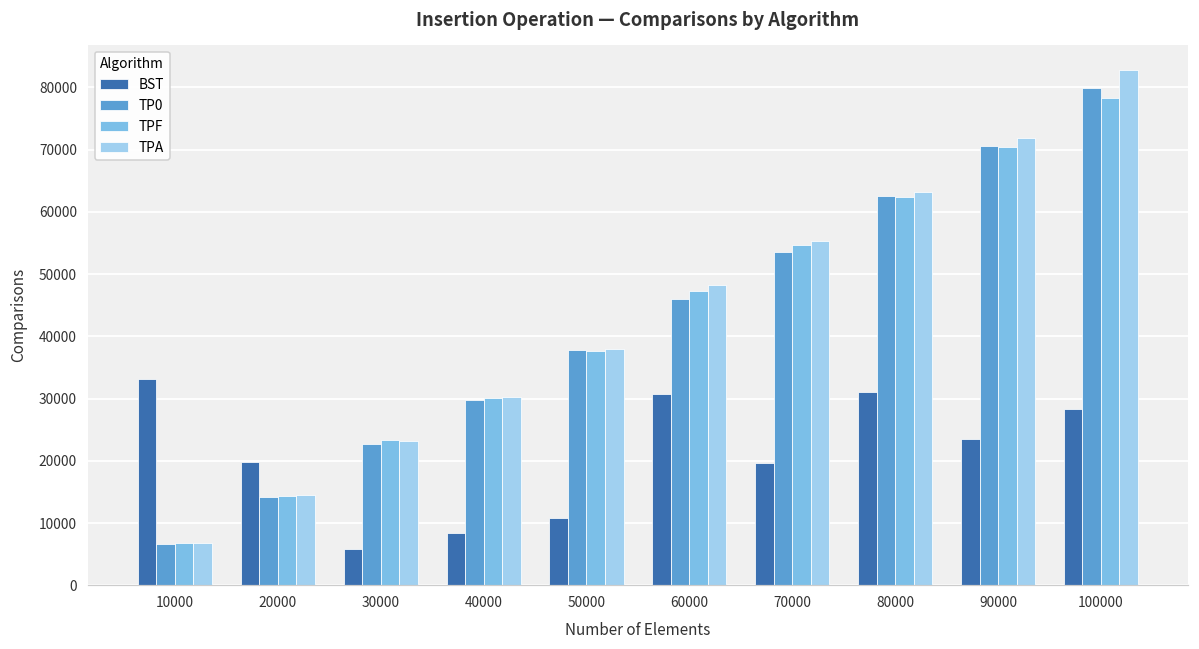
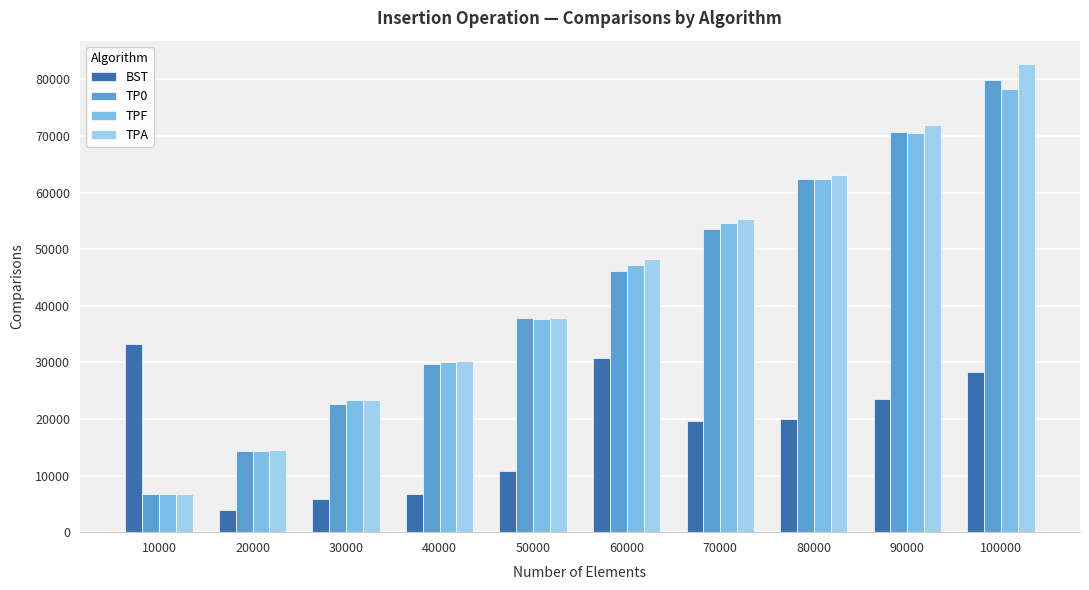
  {
    "BST": {
      "10000": 33000,
-     "20000": 20000,
+     "20000": 4000,
      "30000": 6000,
-     "40000": 8000,
+     "40000": 7000,
      "50000": 11000,
      "60000": 31000,
      "70000": 20000,
-     "80000": 31000,
+     "80000": 20000,
      "90000": 24000,
      "100000": 28000
    }
  }
